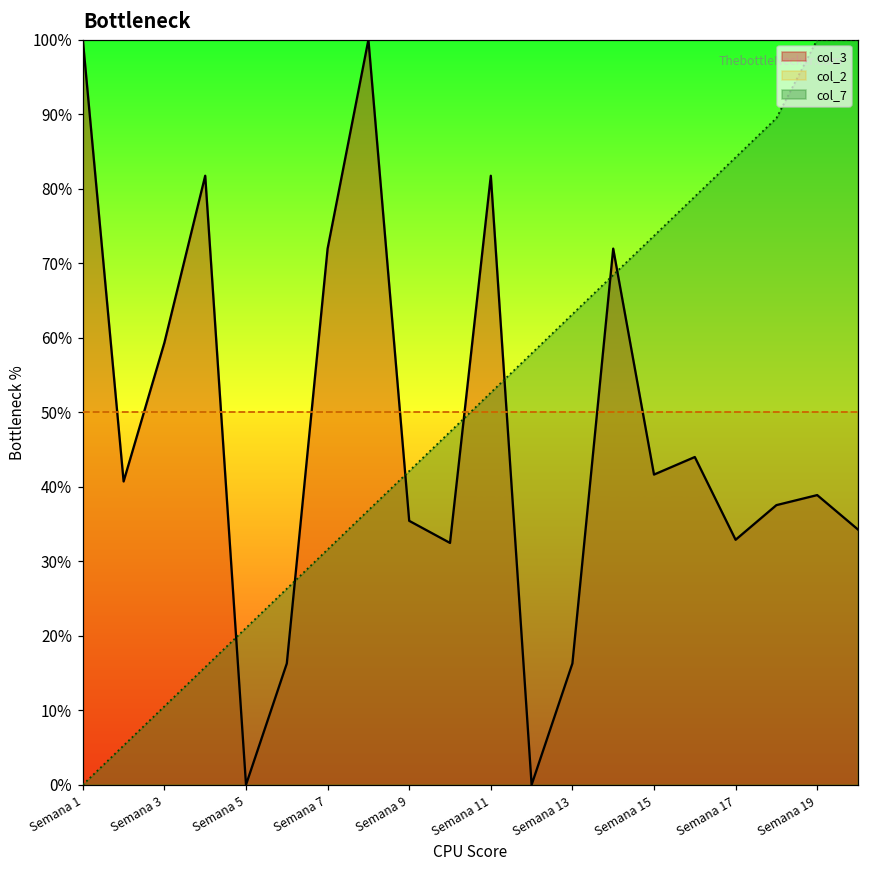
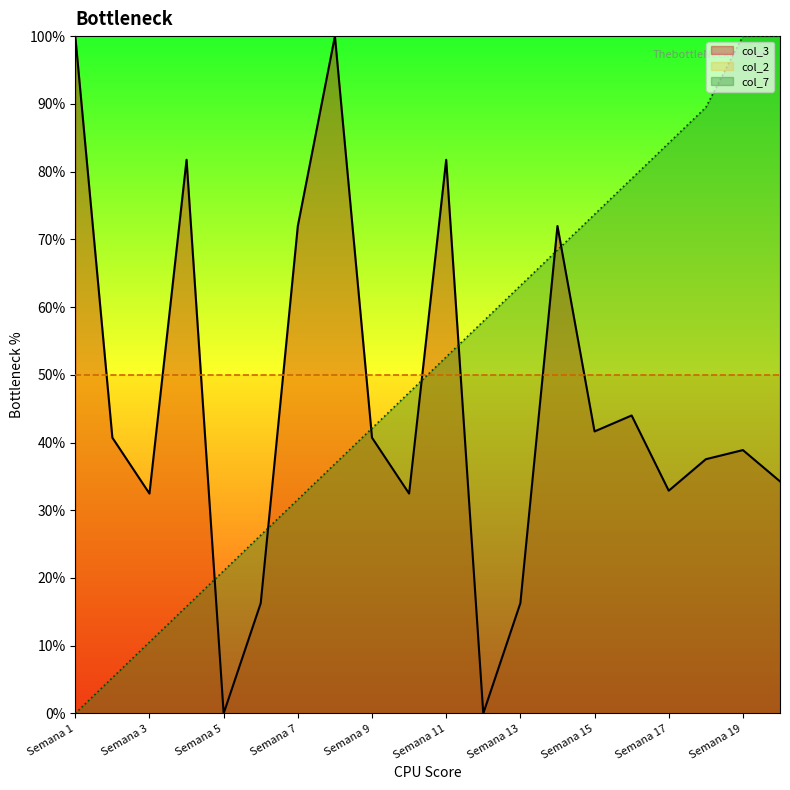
  {
    "col_3": {
      "Semana 1": "100%",
-     "Semana 3": "59%",
+     "Semana 3": "32%",
      "Semana 5": "0%",
      "Semana 7": "72%",
-     "Semana 9": "35%",
+     "Semana 9": "41%",
      "Semana 11": "82%",
      "Semana 13": "16%",
      "Semana 15": "42%",
      "Semana 17": "33%",
      "Semana 19": "39%"
    },
    "col_2": {
      "Semana 1": "50%",
      "Semana 3": "50%",
      "Semana 5": "50%",
      "Semana 7": "50%",
      "Semana 9": "50%",
      "Semana 11": "50%",
      "Semana 13": "50%",
      "Semana 15": "50%",
      "Semana 17": "50%",
      "Semana 19": "50%"
    },
    "col_7": {
      "Semana 1": "0%",
      "Semana 3": "11%",
      "Semana 5": "21%",
      "Semana 7": "32%",
      "Semana 9": "42%",
      "Semana 11": "53%",
      "Semana 13": "63%",
      "Semana 15": "74%",
      "Semana 17": "84%",
      "Semana 19": "100%"
    }
  }
